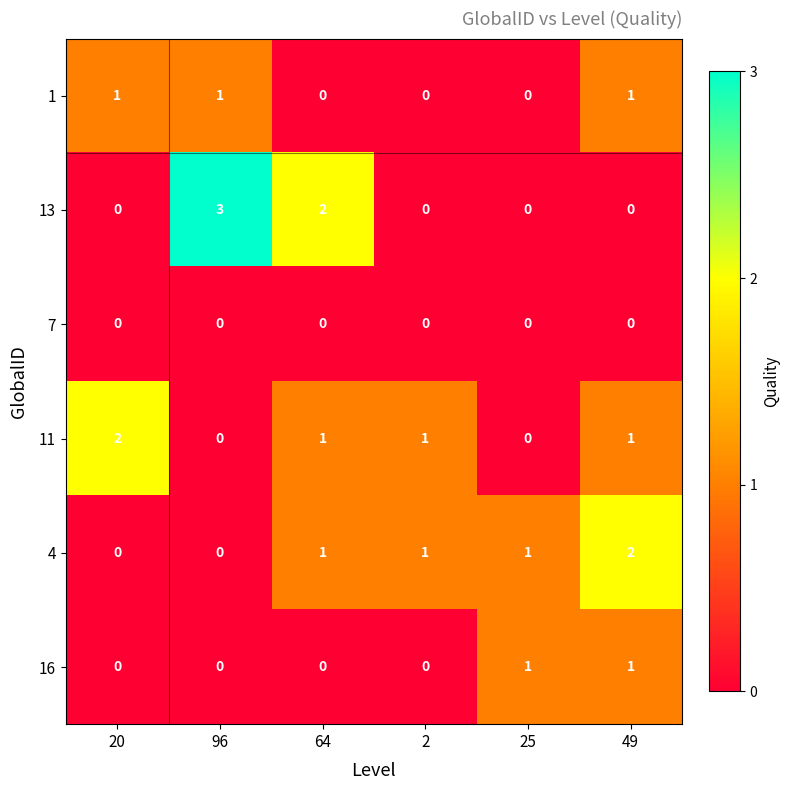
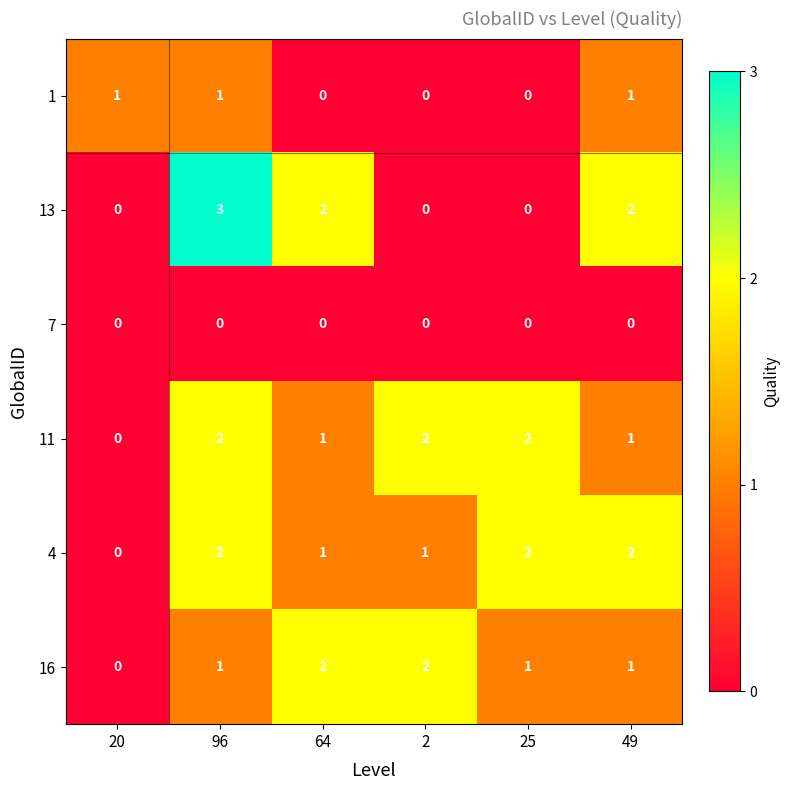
  {
    "1": {
      "20": 1,
      "96": 1,
      "64": 0,
      "2": 0,
      "25": 0,
      "49": 1
    },
    "13": {
      "20": 0,
      "96": 3,
      "64": 2,
      "2": 0,
      "25": 0,
-     "49": 0
+     "49": 2
    },
    "7": {
      "20": 0,
      "96": 0,
      "64": 0,
      "2": 0,
      "25": 0,
      "49": 0
    },
    "11": {
-     "20": 2,
-     "96": 0,
+     "20": 0,
+     "96": 2,
      "64": 1,
-     "2": 1,
-     "25": 0,
+     "2": 2,
+     "25": 2,
      "49": 1
    },
    "4": {
      "20": 0,
-     "96": 0,
+     "96": 2,
      "64": 1,
      "2": 1,
-     "25": 1,
+     "25": 2,
      "49": 2
    },
    "16": {
      "20": 0,
-     "96": 0,
-     "64": 0,
-     "2": 0,
+     "96": 1,
+     "64": 2,
+     "2": 2,
      "25": 1,
      "49": 1
    }
  }
